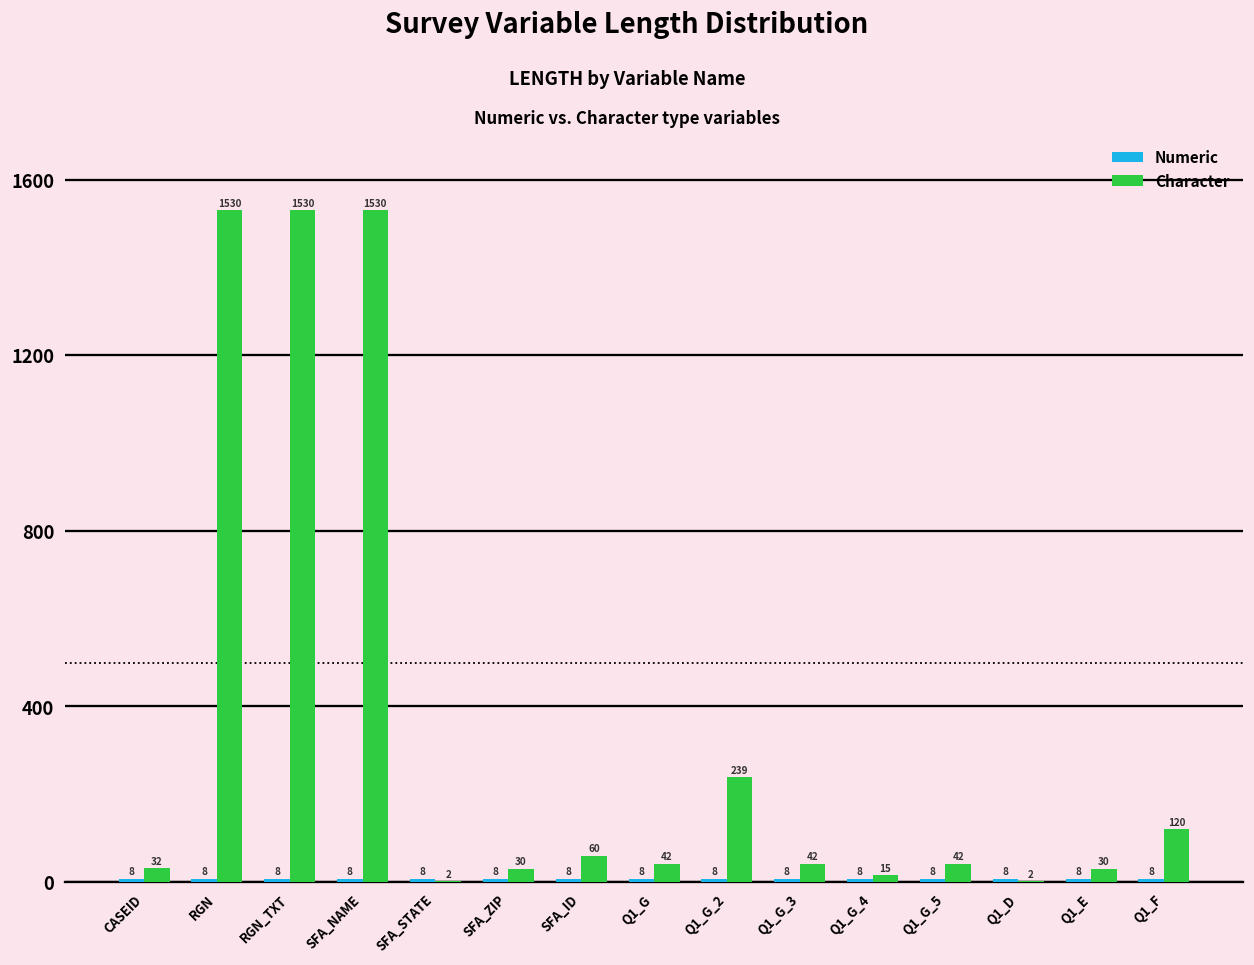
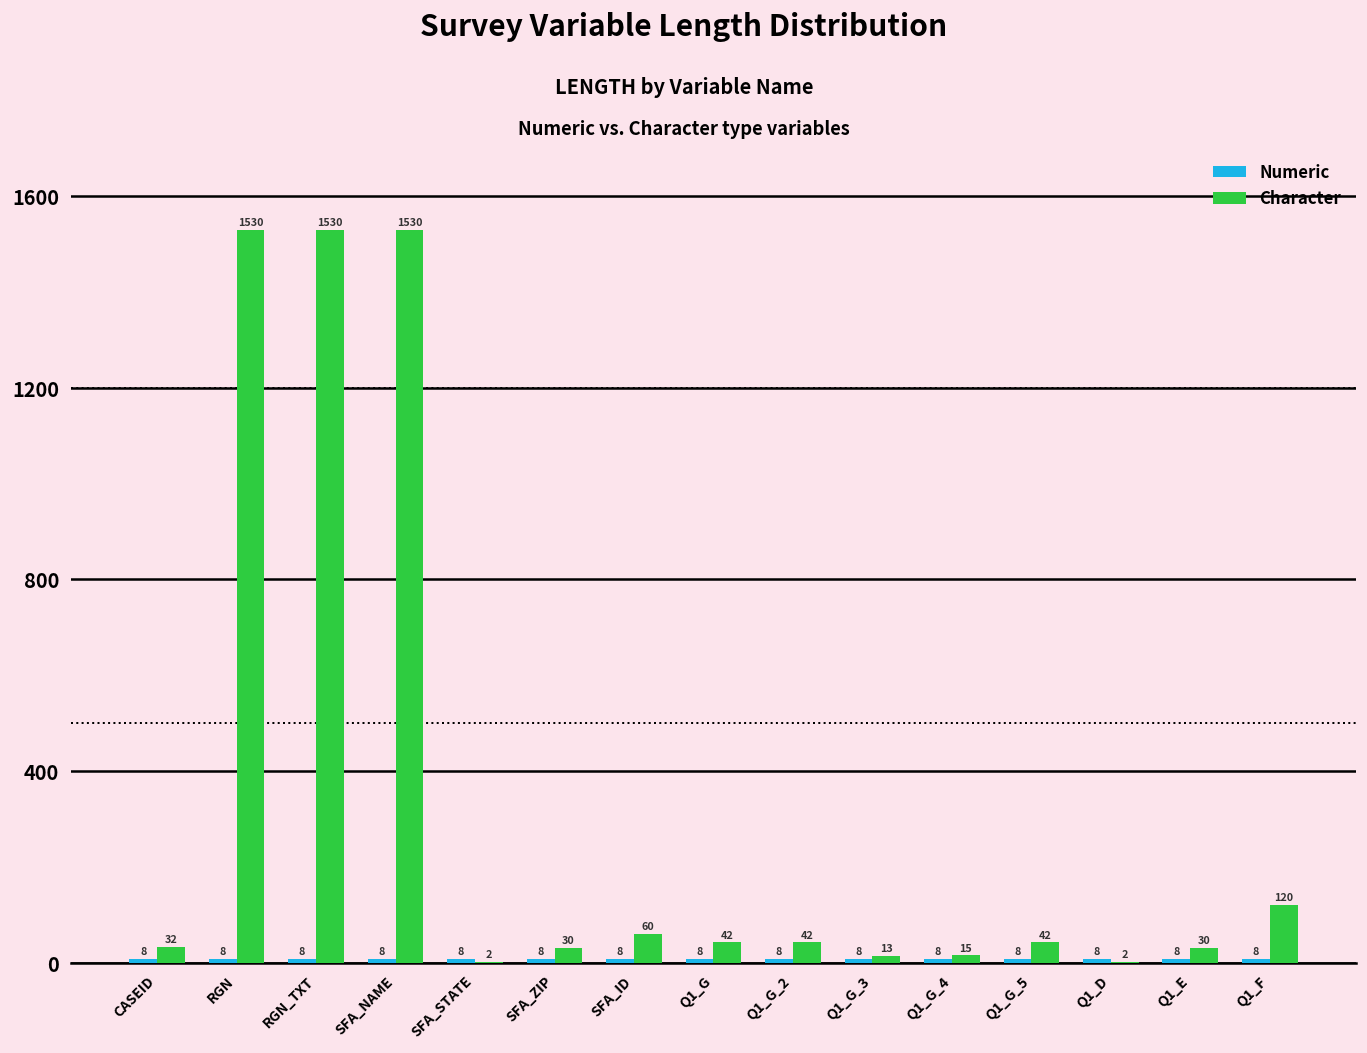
  {
    "Numeric": {
      "CASEID": 8,
      "RGN": 8,
      "RGN_TXT": 8,
      "SFA_NAME": 8,
      "SFA_STATE": 8,
      "SFA_ZIP": 8,
      "SFA_ID": 8,
      "Q1_G": 8,
      "Q1_G_2": 8,
      "Q1_G_3": 8,
      "Q1_G_4": 8,
      "Q1_G_5": 8,
      "Q1_D": 8,
      "Q1_E": 8,
      "Q1_F": 8
    },
    "Character": {
      "CASEID": 32,
      "RGN": 1530,
      "RGN_TXT": 1530,
      "SFA_NAME": 1530,
      "SFA_STATE": 2,
      "SFA_ZIP": 30,
      "SFA_ID": 60,
      "Q1_G": 42,
-     "Q1_G_2": 239,
-     "Q1_G_3": 42,
+     "Q1_G_2": 42,
+     "Q1_G_3": 13,
      "Q1_G_4": 15,
      "Q1_G_5": 42,
      "Q1_D": 2,
      "Q1_E": 30,
      "Q1_F": 120
    }
  }
